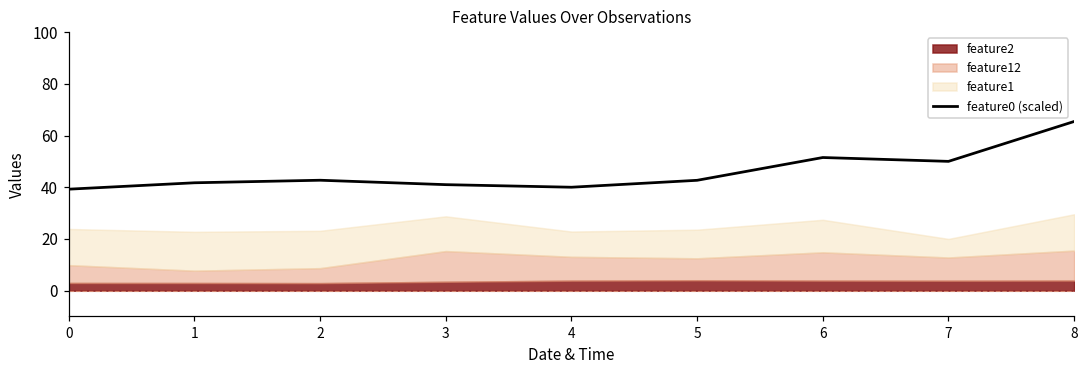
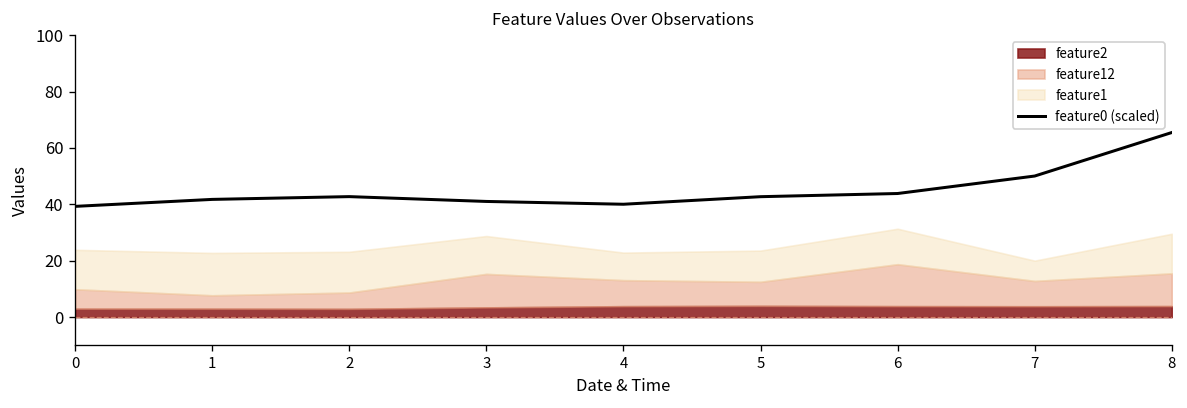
  {
    "feature0 (scaled)": {
      "0": 39,
      "1": 42,
      "2": 43,
      "3": 41,
      "4": 40,
      "5": 43,
-     "6": 52,
+     "6": 44,
      "7": 50,
      "8": 65
    },
    "feature2": {
      "0": 3,
      "1": 3,
      "2": 3,
      "3": 3,
      "4": 4,
      "5": 4,
      "6": 4,
      "7": 4,
      "8": 4
    },
    "feature12": {
      "0": 7,
      "1": 5,
      "2": 6,
      "3": 12,
      "4": 9,
      "5": 9,
-     "6": 11,
+     "6": 15,
      "7": 9,
      "8": 12
    },
    "feature1": {
      "0": 14,
      "1": 15,
      "2": 14,
      "3": 13,
      "4": 10,
      "5": 11,
      "6": 13,
      "7": 7,
      "8": 14
    }
  }
